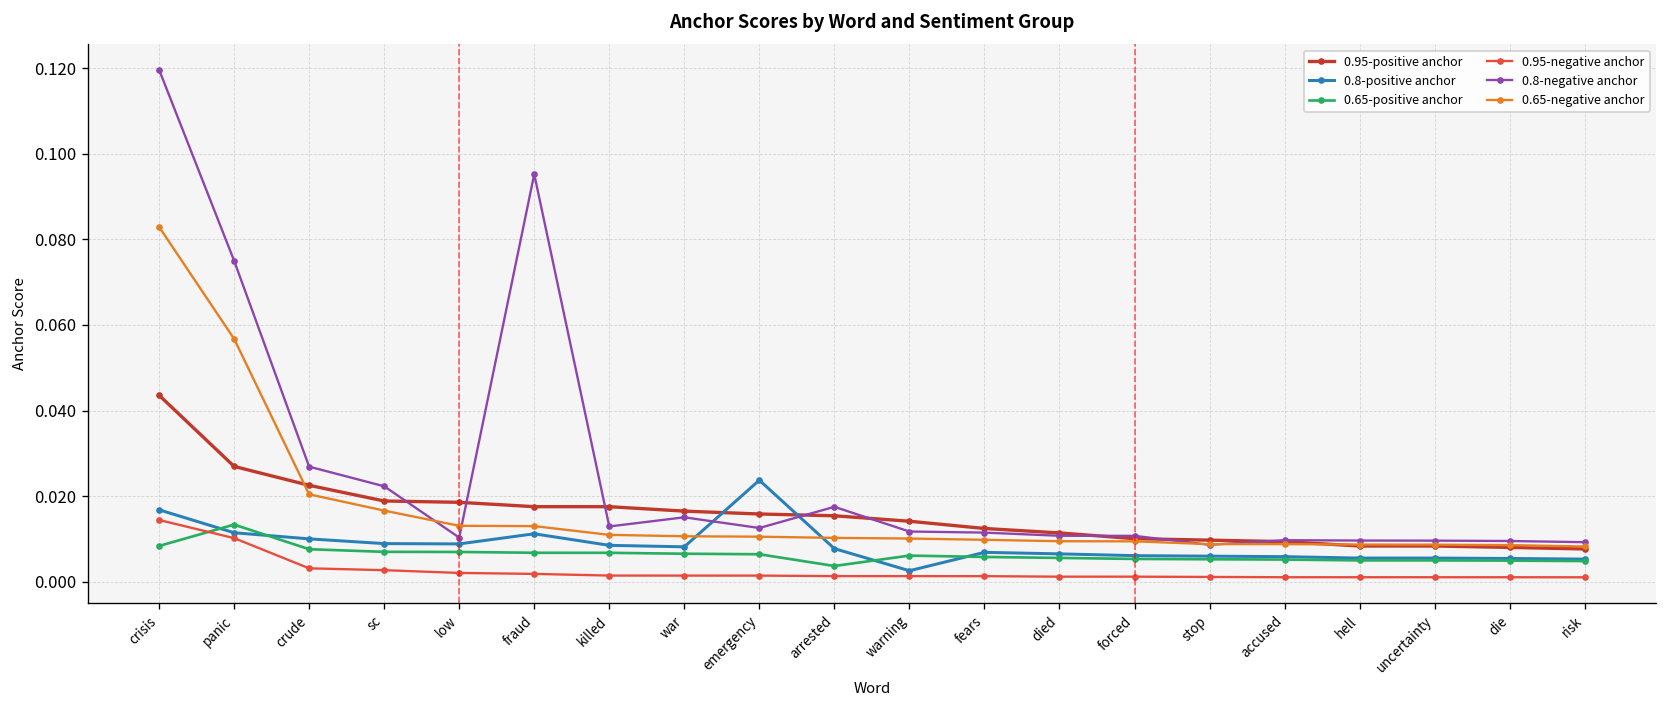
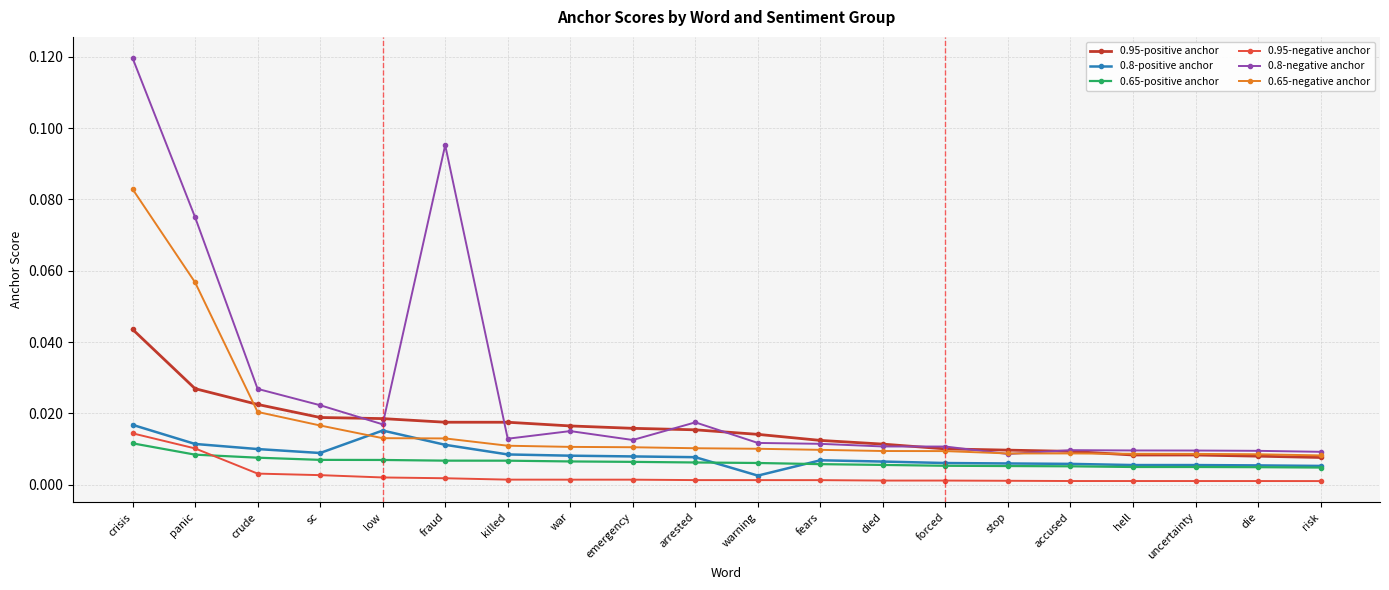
  {
    "0.8-positive anchor": {
      "crisis": 0.017,
      "panic": 0.011,
      "crude": 0.010,
      "sc": 0.009,
-     "low": 0.009,
+     "low": 0.015,
      "fraud": 0.011,
      "killed": 0.008,
      "war": 0.008,
-     "emergency": 0.024,
+     "emergency": 0.008,
      "arrested": 0.008,
      "warning": 0.003,
      "fears": 0.007,
      "died": 0.007,
      "forced": 0.006
    },
    "0.65-positive anchor": {
-     "crisis": 0.008,
-     "panic": 0.013,
+     "crisis": 0.012,
+     "panic": 0.008,
      "crude": 0.008,
      "sc": 0.007,
      "low": 0.007,
      "fraud": 0.007,
      "killed": 0.007,
      "war": 0.007,
      "emergency": 0.006,
-     "arrested": 0.004,
+     "arrested": 0.006,
      "warning": 0.006,
      "fears": 0.006,
      "died": 0.006,
      "forced": 0.005
    },
    "0.8-negative anchor": {
      "crisis": 0.120,
      "panic": 0.075,
      "crude": 0.027,
      "sc": 0.022,
-     "low": 0.010,
+     "low": 0.017,
      "fraud": 0.095,
      "killed": 0.013,
      "war": 0.015,
      "emergency": 0.013,
      "arrested": 0.017,
      "warning": 0.012,
      "fears": 0.011,
      "hell": 0.010,
      "uncertainty": 0.010,
      "die": 0.010,
      "risk": 0.009
    }
  }
